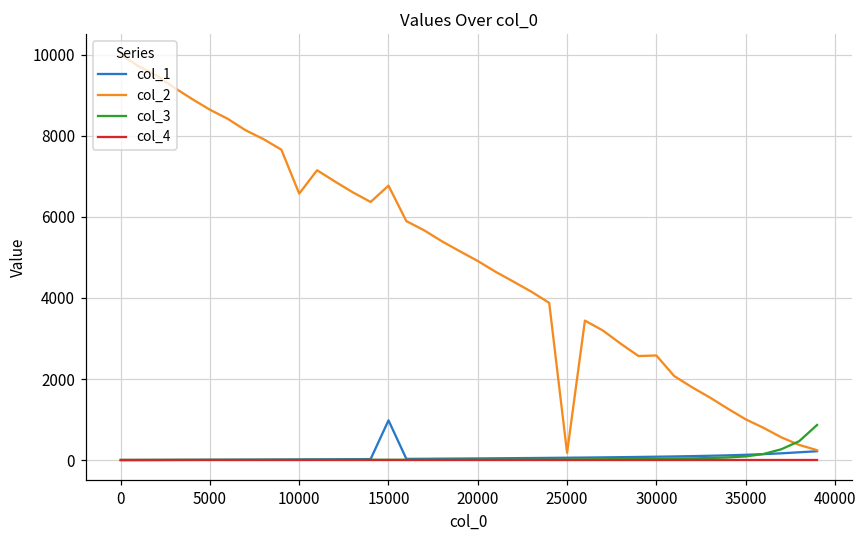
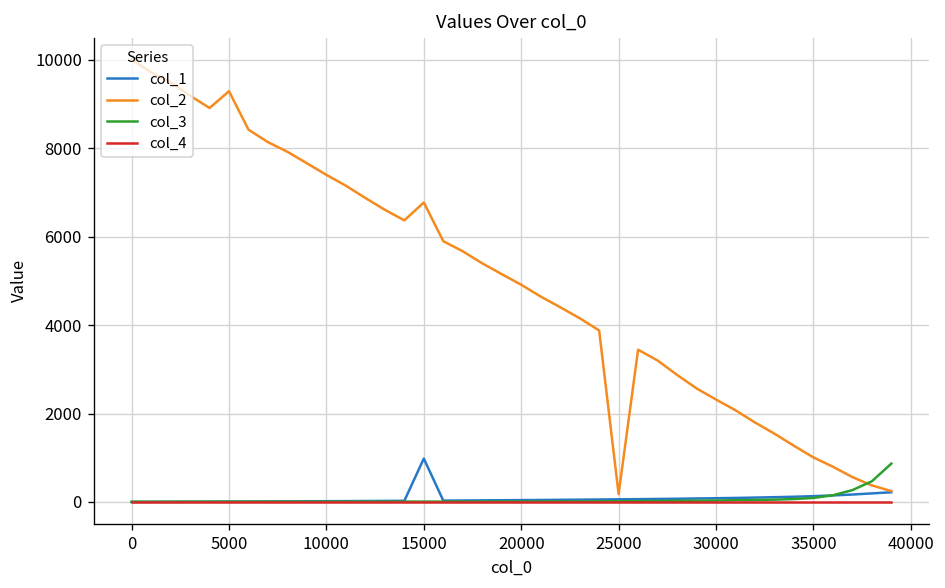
  {
    "col_1": {
      "15000": 1000
    },
    "col_2": {
-     "5000": 8600,
-     "10000": 6600,
+     "5000": 9300,
+     "10000": 7400,
      "15000": 6800,
      "20000": 4900,
      "25000": 200,
-     "30000": 2600,
+     "30000": 2300,
      "35000": 1000
    },
    "col_4": {
      "35000": 0
    }
  }
